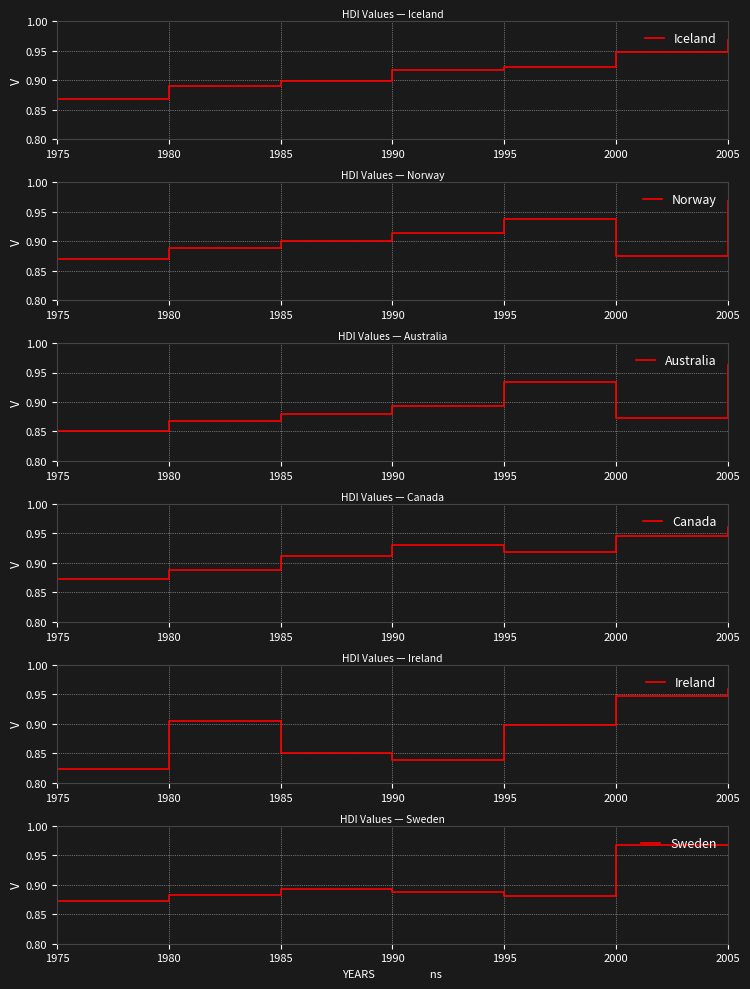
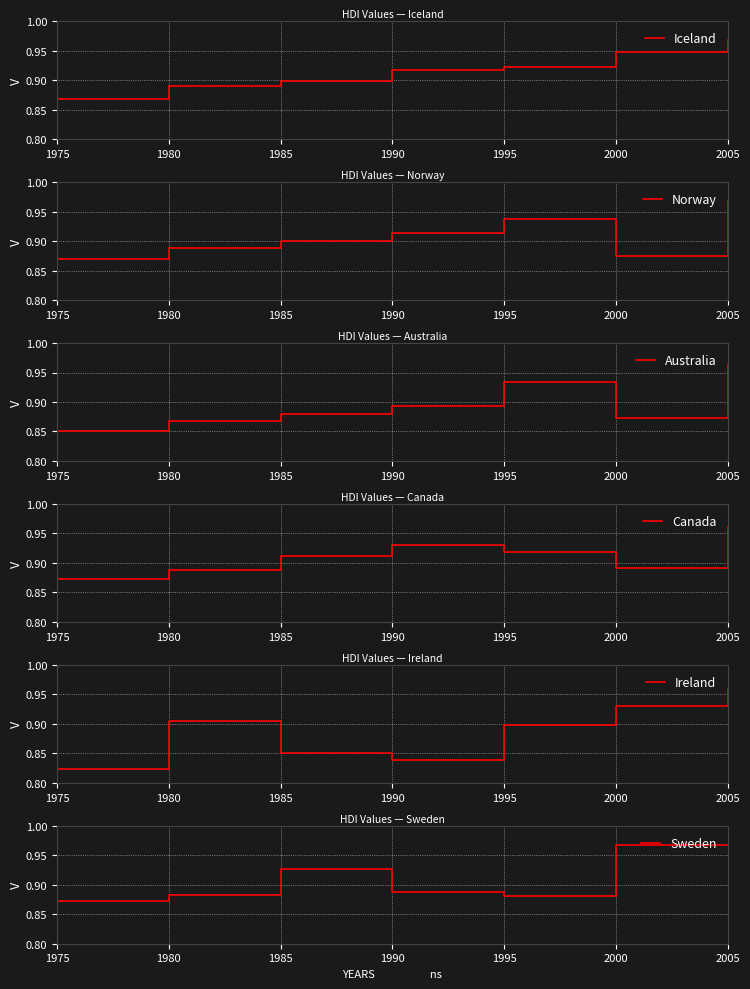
  {
    "HDI Values — Iceland": {
      "1975": 0.87,
      "1980": 0.89,
      "1985": 0.90,
      "1990": 0.92,
      "1995": 0.92,
      "2000": 0.95,
      "2005": 0.97
    },
    "HDI Values — Norway": {
      "1975": 0.87,
      "1980": 0.89,
      "1985": 0.90,
      "1990": 0.91,
      "1995": 0.94,
      "2000": 0.87,
      "2005": 0.97
    },
    "HDI Values — Australia": {
      "1975": 0.85,
      "1980": 0.87,
      "1985": 0.88,
      "1990": 0.89,
      "1995": 0.93,
      "2000": 0.87,
      "2005": 0.96
    },
    "HDI Values — Canada": {
      "1975": 0.87,
      "1980": 0.89,
      "1985": 0.91,
      "1990": 0.93,
      "1995": 0.92,
-     "2000": 0.95,
+     "2000": 0.89,
      "2005": 0.96
    },
    "HDI Values — Ireland": {
      "1975": 0.82,
      "1980": 0.90,
      "1985": 0.85,
      "1990": 0.84,
      "1995": 0.90,
-     "2000": 0.95,
+     "2000": 0.93,
      "2005": 0.96
    },
    "HDI Values — Sweden": {
      "1975": 0.87,
      "1980": 0.88,
-     "1985": 0.89,
+     "1985": 0.93,
      "1990": 0.89,
      "1995": 0.88,
      "2000": 0.97,
      "2005": 0.97
    }
  }
